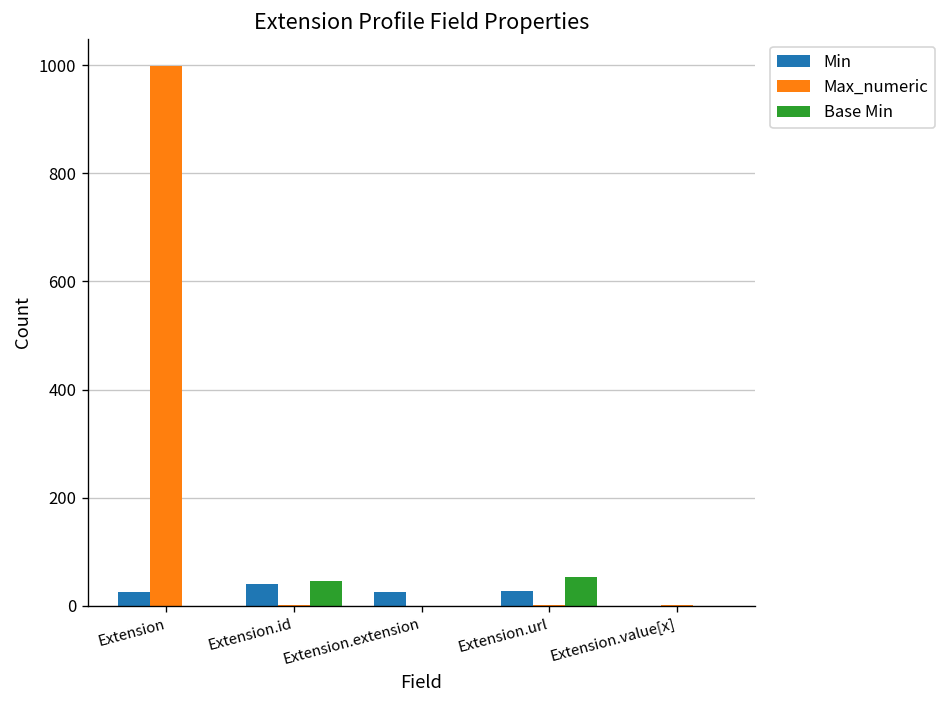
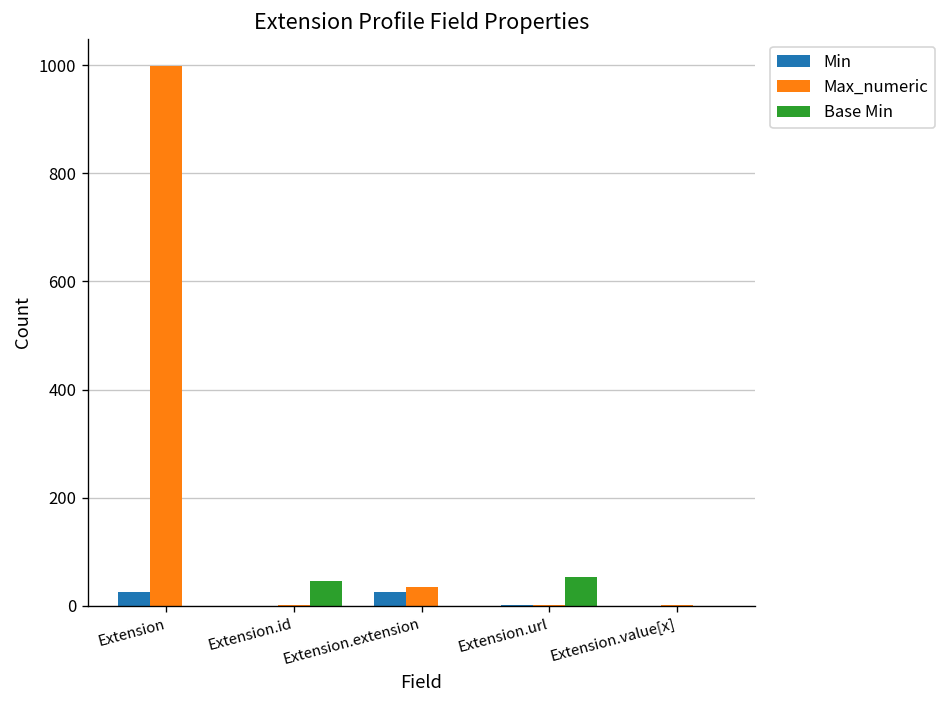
  {
    "Min": {
      "Extension": 30,
-     "Extension.id": 40,
+     "Extension.id": 0,
      "Extension.extension": 30,
-     "Extension.url": 30,
+     "Extension.url": 0,
      "Extension.value[x]": 0
    },
    "Max_numeric": {
      "Extension": 1000,
-     "Extension.extension": 0
+     "Extension.extension": 30
    },
    "Base Min": {
      "Extension": 0,
      "Extension.id": 50,
      "Extension.extension": 0,
      "Extension.url": 50,
      "Extension.value[x]": 0
    }
  }
